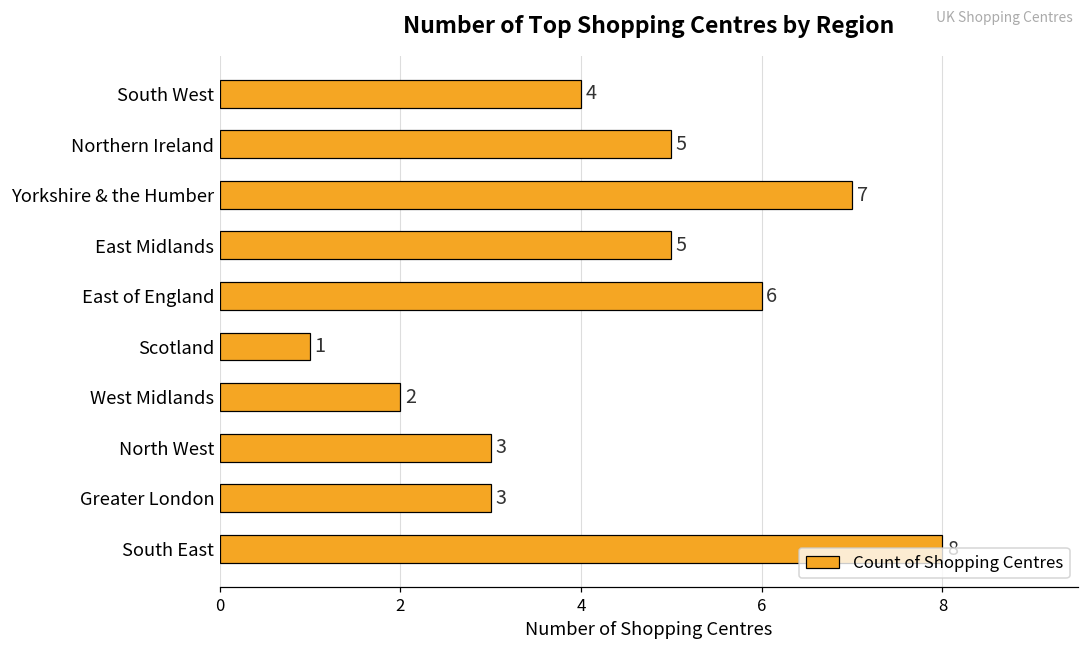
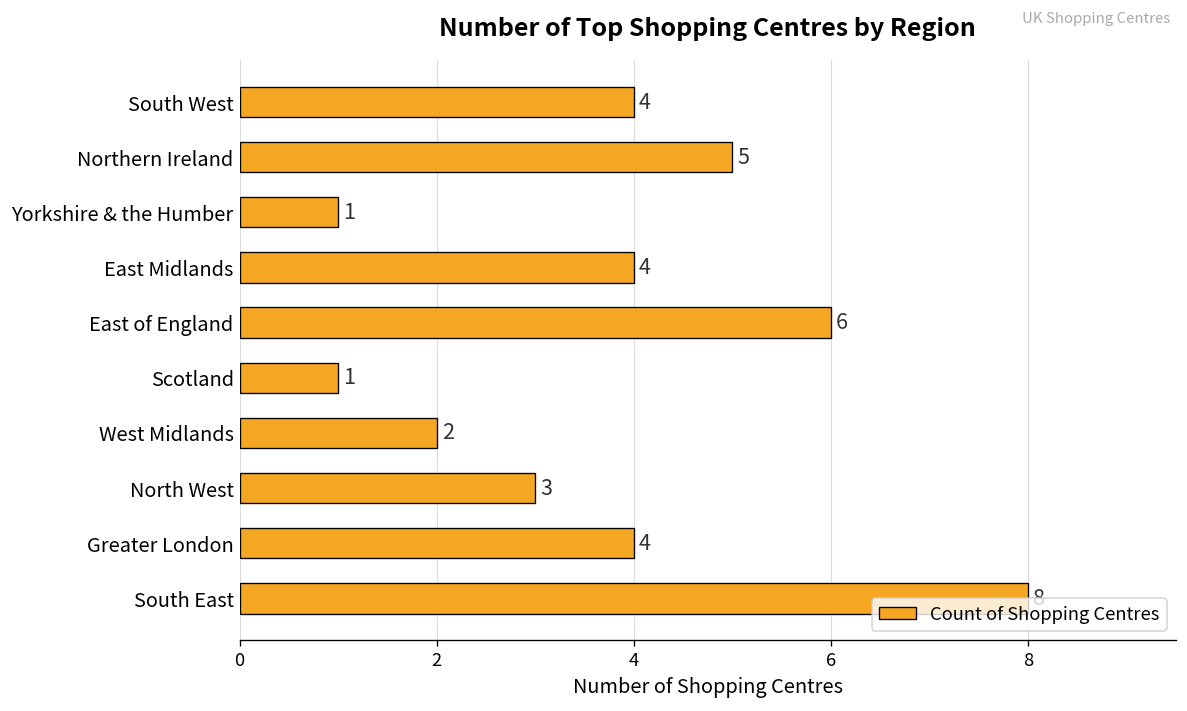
  {
    "South West": 4,
    "Northern Ireland": 5,
-   "Yorkshire & the Humber": 7,
-   "East Midlands": 5,
+   "Yorkshire & the Humber": 1,
+   "East Midlands": 4,
    "East of England": 6,
    "Scotland": 1,
    "West Midlands": 2,
    "North West": 3,
-   "Greater London": 3
+   "Greater London": 4
  }
